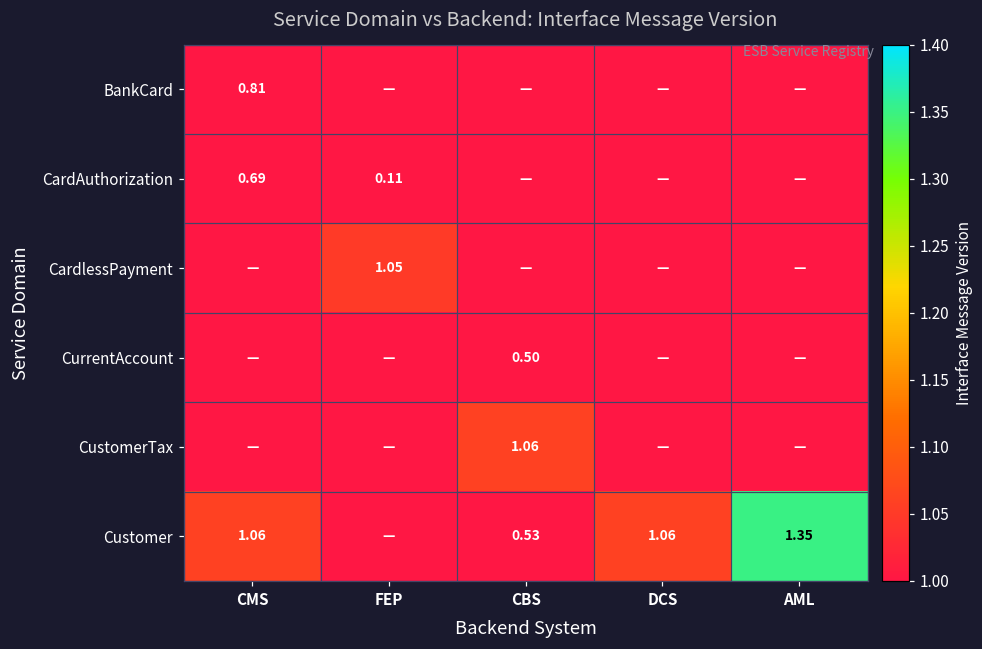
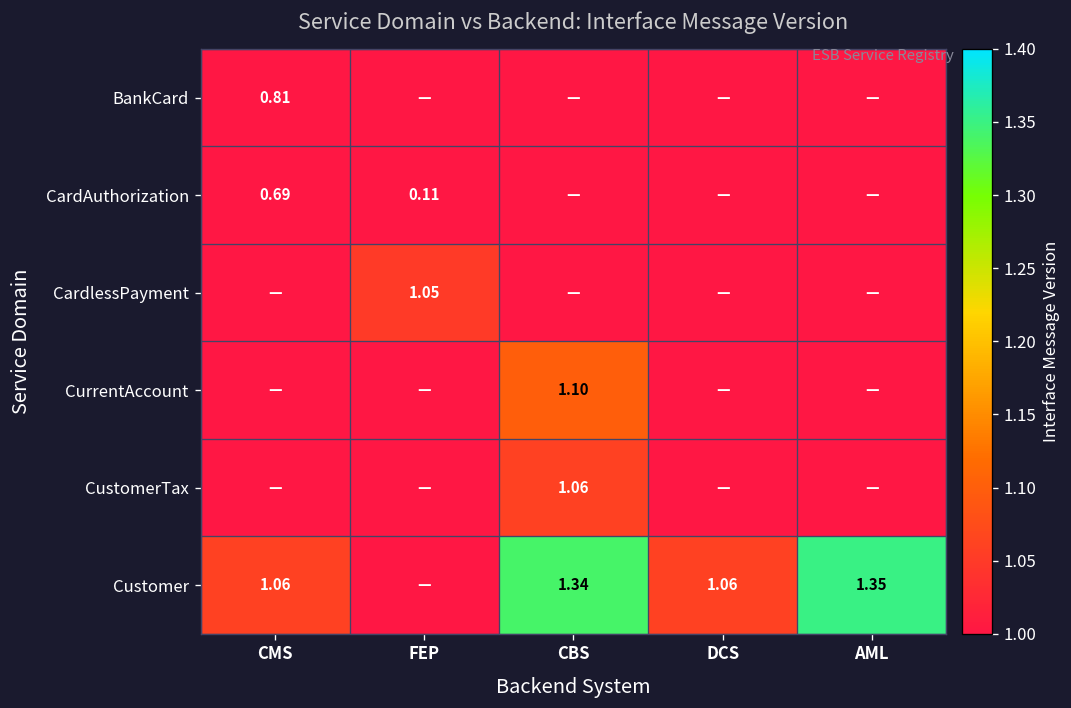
  {
    "BankCard": {
      "CMS": 0.81
    },
    "CardAuthorization": {
      "CMS": 0.69,
      "FEP": 0.11
    },
    "CardlessPayment": {
      "FEP": 1.05
    },
    "CurrentAccount": {
-     "CBS": 0.50
+     "CBS": 1.10
    },
    "CustomerTax": {
      "CBS": 1.06
    },
    "Customer": {
      "CMS": 1.06,
-     "CBS": 0.53,
+     "CBS": 1.34,
      "DCS": 1.06,
      "AML": 1.35
    }
  }
